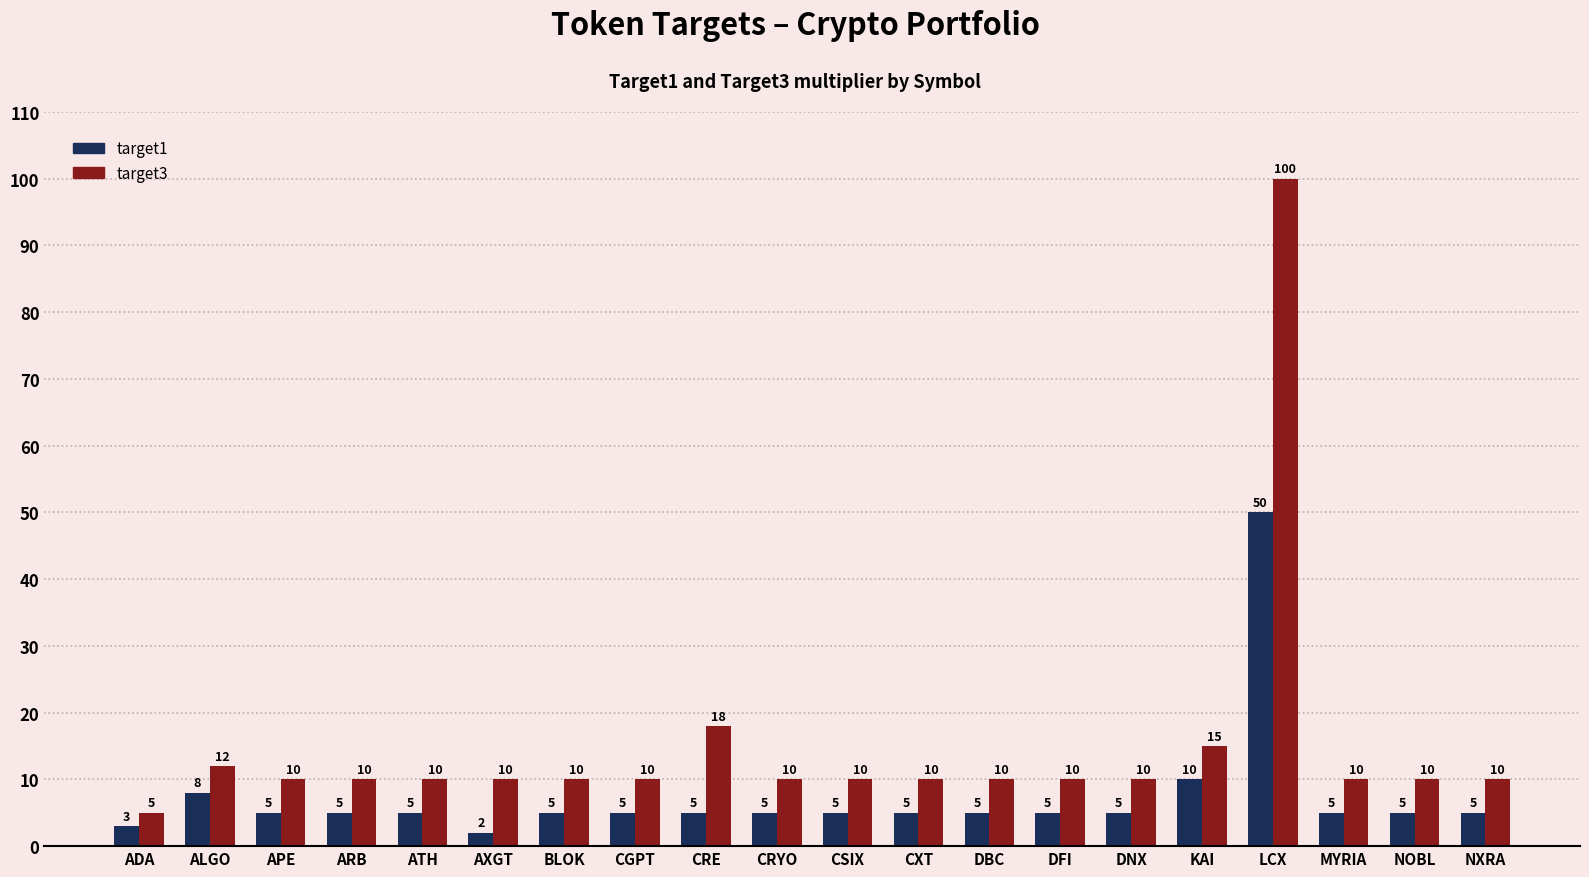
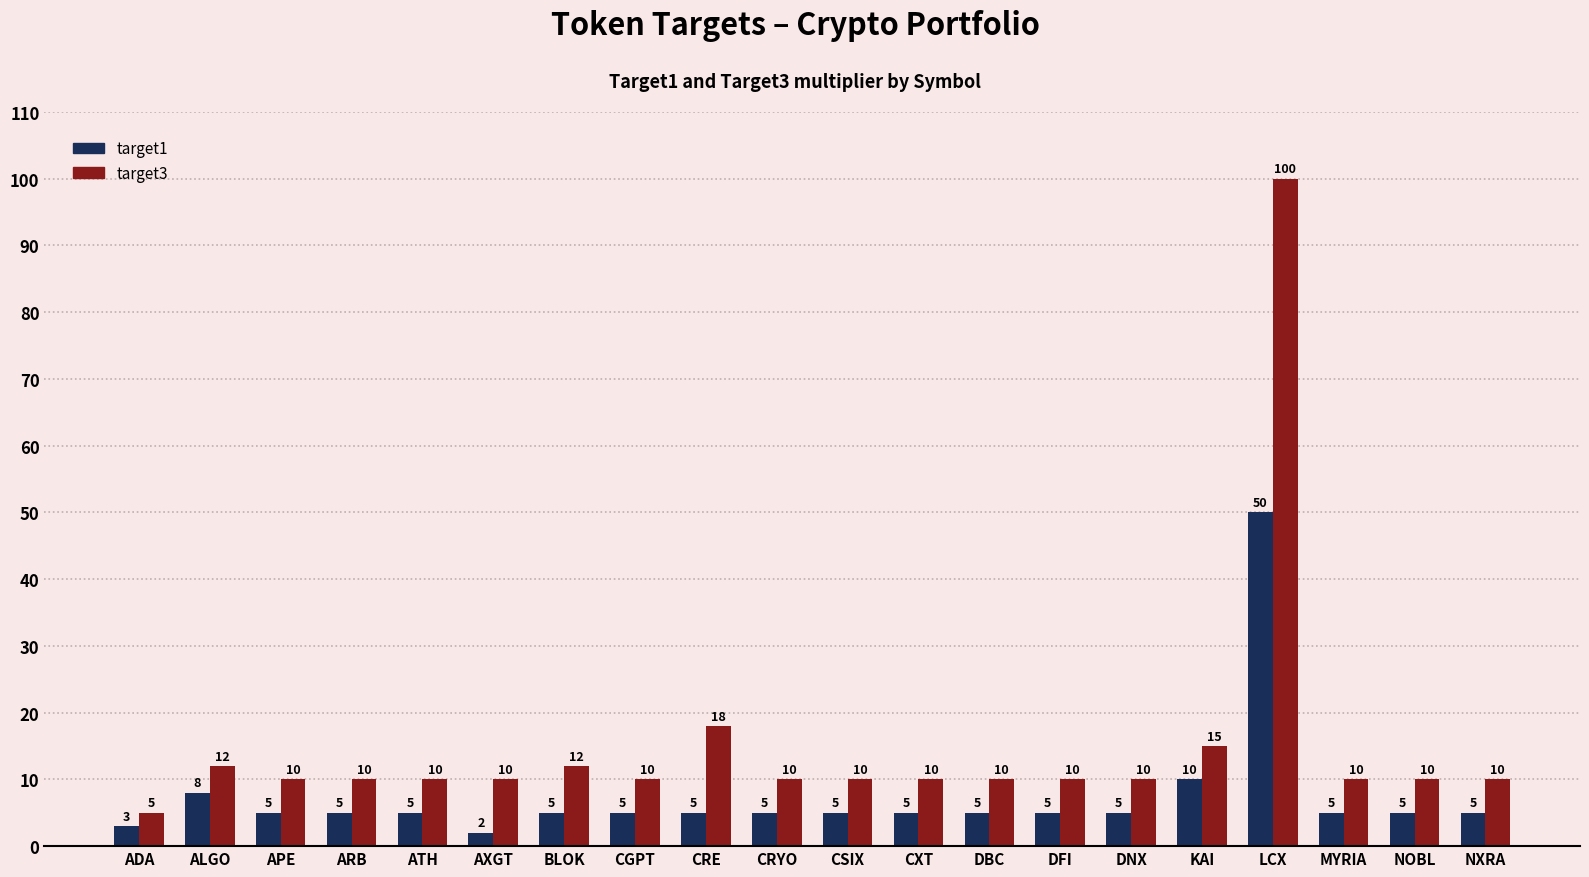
  {
    "target1": {
      "ADA": 3,
      "ALGO": 8,
      "APE": 5,
      "ARB": 5,
      "ATH": 5,
      "AXGT": 2,
      "BLOK": 5,
      "CGPT": 5,
      "CRE": 5,
      "CRYO": 5,
      "CSIX": 5,
      "CXT": 5,
      "DBC": 5,
      "DFI": 5,
      "DNX": 5,
      "KAI": 10,
      "LCX": 50,
      "MYRIA": 5,
      "NOBL": 5,
      "NXRA": 5
    },
    "target3": {
      "ADA": 5,
      "ALGO": 12,
      "APE": 10,
      "ARB": 10,
      "ATH": 10,
      "AXGT": 10,
-     "BLOK": 10,
+     "BLOK": 12,
      "CGPT": 10,
      "CRE": 18,
      "CRYO": 10,
      "CSIX": 10,
      "CXT": 10,
      "DBC": 10,
      "DFI": 10,
      "DNX": 10,
      "KAI": 15,
      "LCX": 100,
      "MYRIA": 10,
      "NOBL": 10,
      "NXRA": 10
    }
  }
